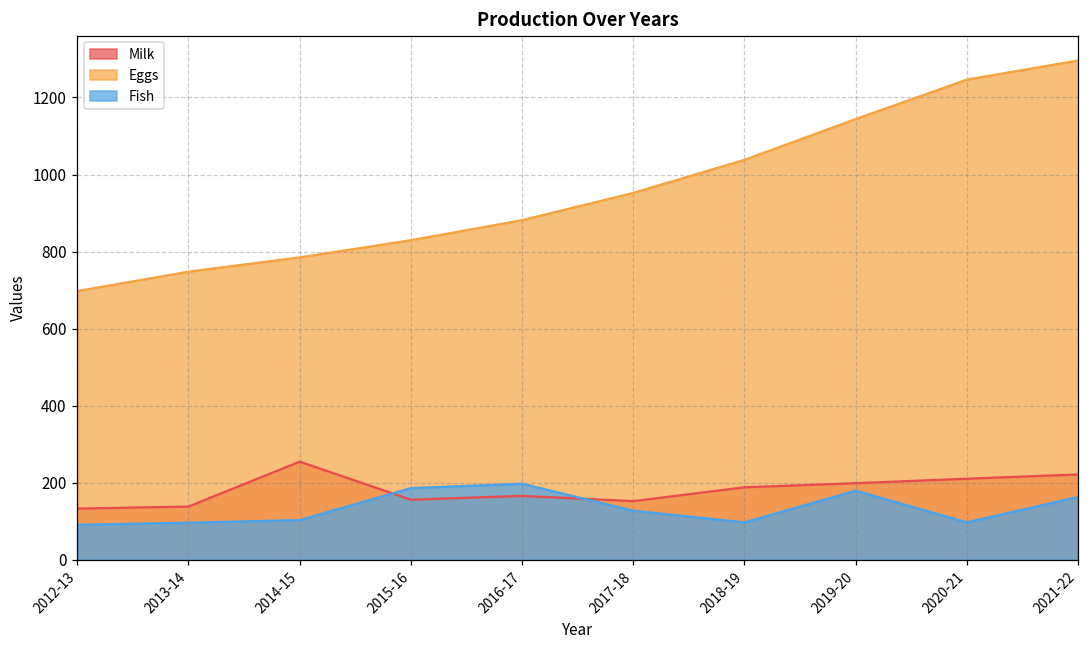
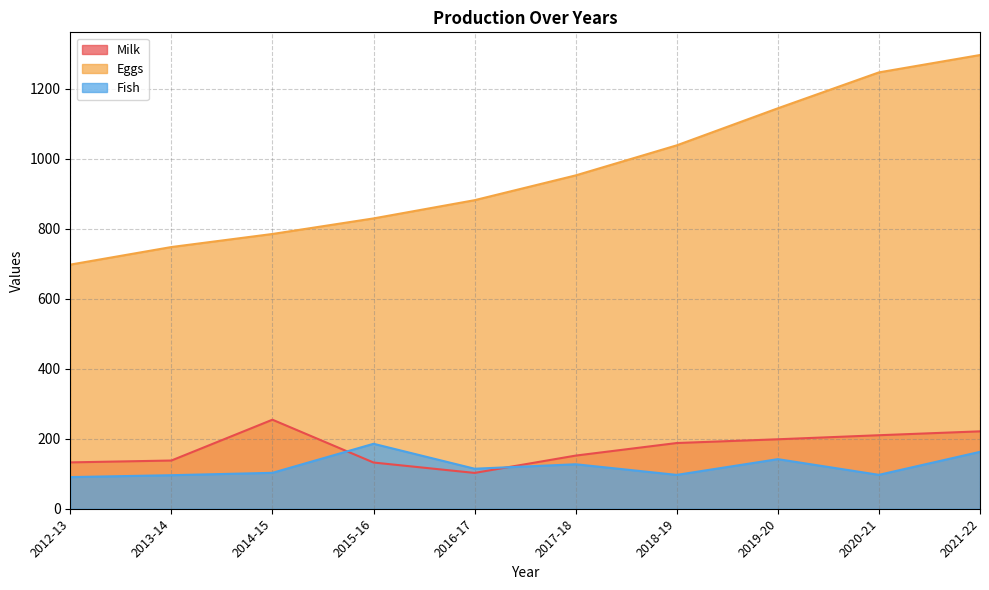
  {
    "Milk": {
      "2012-13": 130,
      "2013-14": 140,
      "2014-15": 250,
-     "2015-16": 160,
-     "2016-17": 170,
+     "2015-16": 130,
+     "2016-17": 100,
      "2017-18": 150,
      "2018-19": 190,
      "2019-20": 200,
      "2020-21": 210,
      "2021-22": 220
    },
    "Eggs": {
      "2012-13": 700,
      "2013-14": 750,
      "2014-15": 780,
      "2015-16": 830,
      "2016-17": 880,
      "2017-18": 950,
      "2018-19": 1040,
      "2019-20": 1140,
      "2020-21": 1250,
      "2021-22": 1300
    },
    "Fish": {
      "2012-13": 90,
      "2013-14": 100,
      "2014-15": 100,
      "2015-16": 190,
-     "2016-17": 200,
+     "2016-17": 110,
      "2017-18": 130,
      "2018-19": 100,
-     "2019-20": 180,
+     "2019-20": 140,
      "2020-21": 100,
      "2021-22": 160
    }
  }
